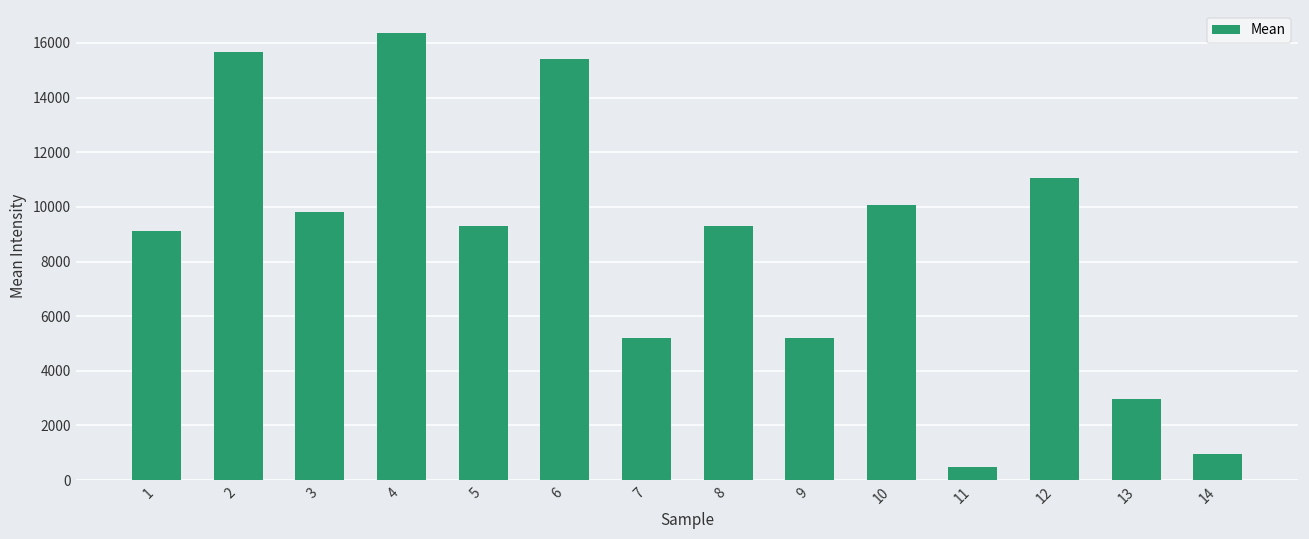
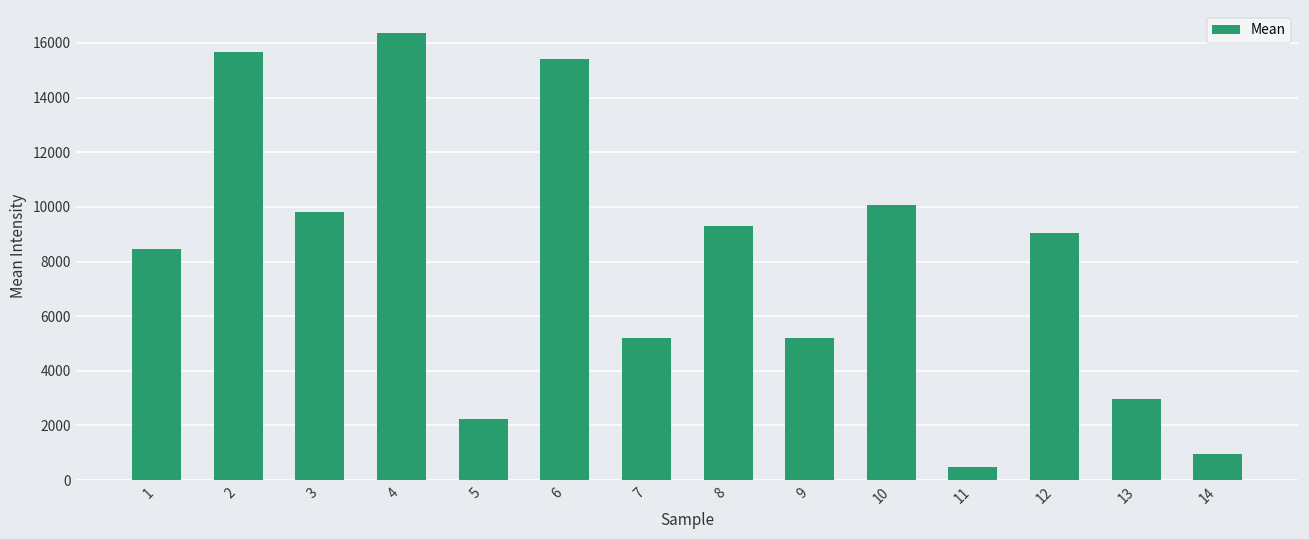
  {
-   "1": 9100,
+   "1": 8400,
    "2": 15700,
    "3": 9800,
    "4": 16300,
-   "5": 9300,
+   "5": 2200,
    "6": 15400,
    "7": 5200,
    "8": 9300,
    "9": 5200,
    "10": 10100,
    "11": 500,
-   "12": 11000,
+   "12": 9000,
    "13": 3000,
    "14": 1000
  }
